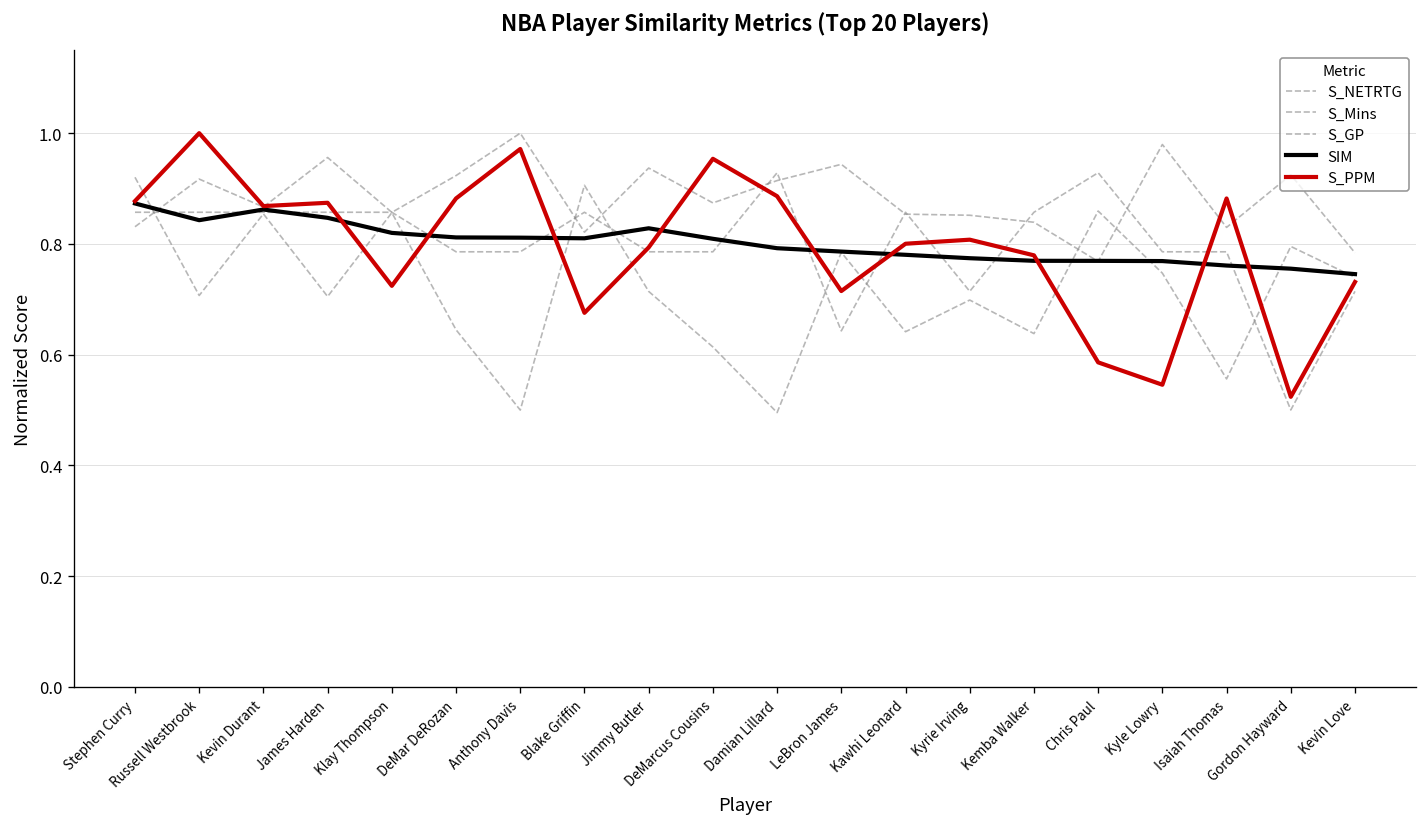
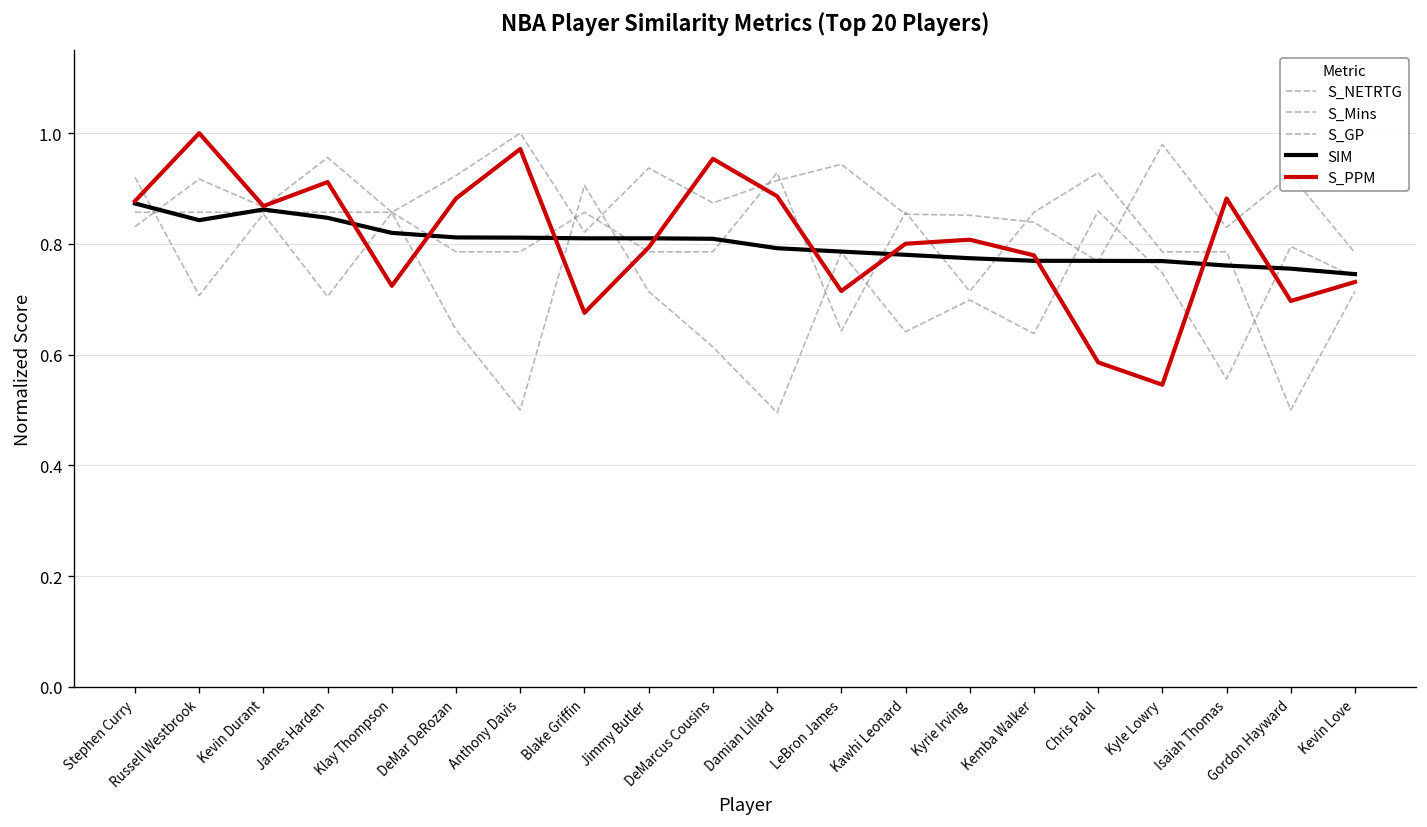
  {
    "SIM": {
      "Russell Westbrook": 0.84,
      "James Harden": 0.85,
      "Klay Thompson": 0.82,
      "DeMar DeRozan": 0.81,
      "Anthony Davis": 0.81,
      "Blake Griffin": 0.81,
-     "Jimmy Butler": 0.83,
+     "Jimmy Butler": 0.81,
      "DeMarcus Cousins": 0.81,
      "Damian Lillard": 0.79,
      "Kawhi Leonard": 0.78,
      "Kyrie Irving": 0.77,
      "Kemba Walker": 0.77,
      "Kyle Lowry": 0.77,
      "Isaiah Thomas": 0.76,
      "Gordon Hayward": 0.76,
      "Kevin Love": 0.75
    },
    "S_PPM": {
      "Russell Westbrook": 1.00,
-     "James Harden": 0.87,
+     "James Harden": 0.91,
      "Klay Thompson": 0.72,
      "DeMar DeRozan": 0.88,
      "Anthony Davis": 0.97,
      "Blake Griffin": 0.68,
      "Jimmy Butler": 0.79,
      "DeMarcus Cousins": 0.95,
      "Damian Lillard": 0.89,
      "LeBron James": 0.71,
      "Kawhi Leonard": 0.80,
      "Kyrie Irving": 0.81,
      "Kemba Walker": 0.78,
      "Chris Paul": 0.59,
      "Kyle Lowry": 0.55,
      "Isaiah Thomas": 0.88,
-     "Gordon Hayward": 0.52,
+     "Gordon Hayward": 0.70,
      "Kevin Love": 0.73
    }
  }
